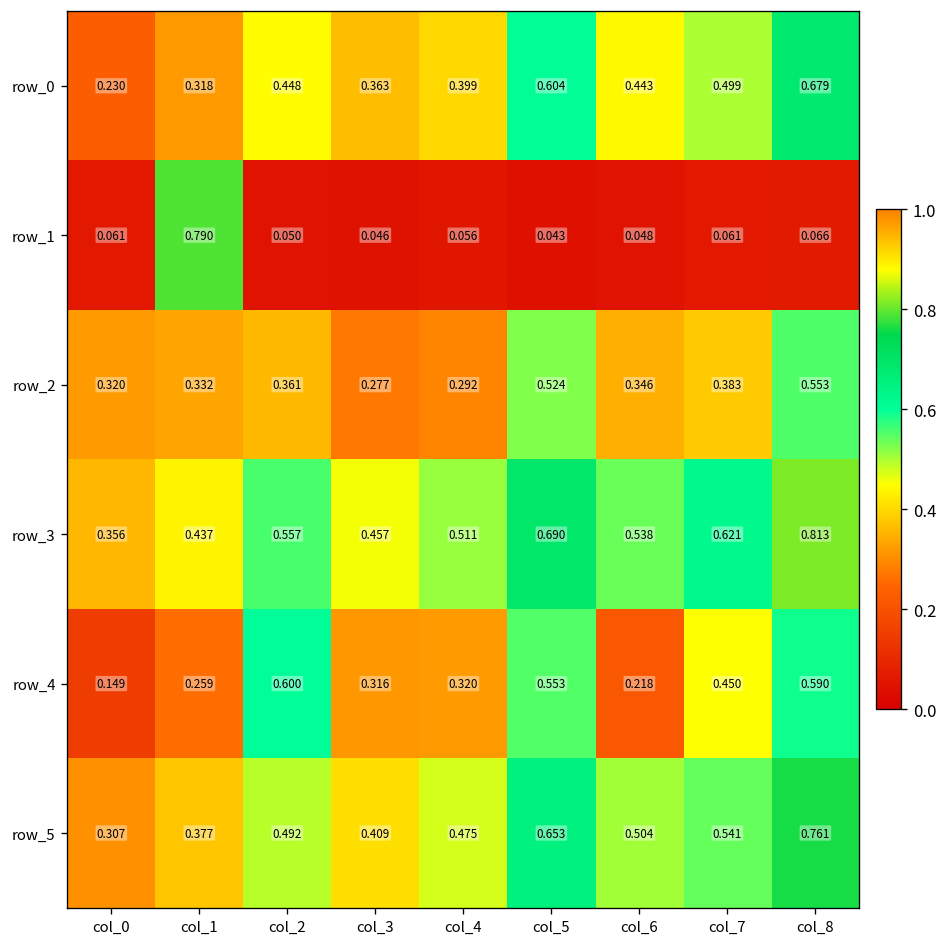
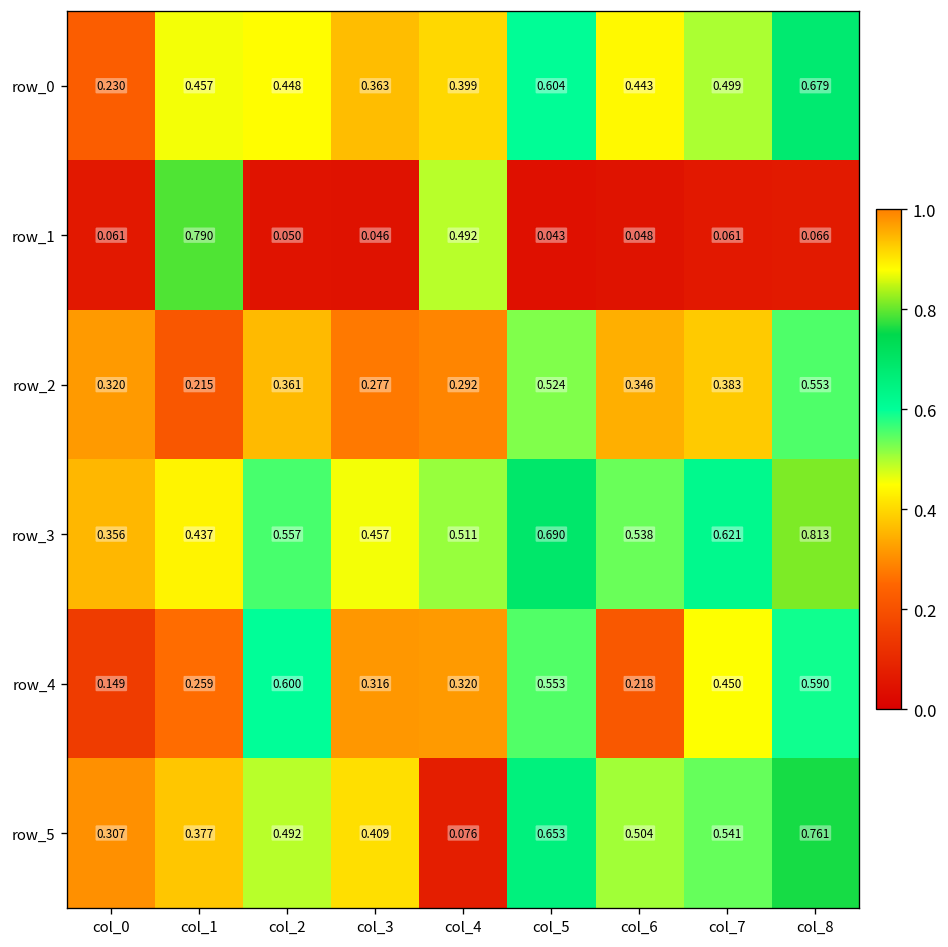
  {
    "row_0": {
-     "col_1": 0.318
+     "col_1": 0.457
    },
    "row_1": {
-     "col_4": 0.056
+     "col_4": 0.492
    },
    "row_2": {
-     "col_1": 0.332
+     "col_1": 0.215
    },
    "row_5": {
-     "col_4": 0.475
+     "col_4": 0.076
    }
  }
